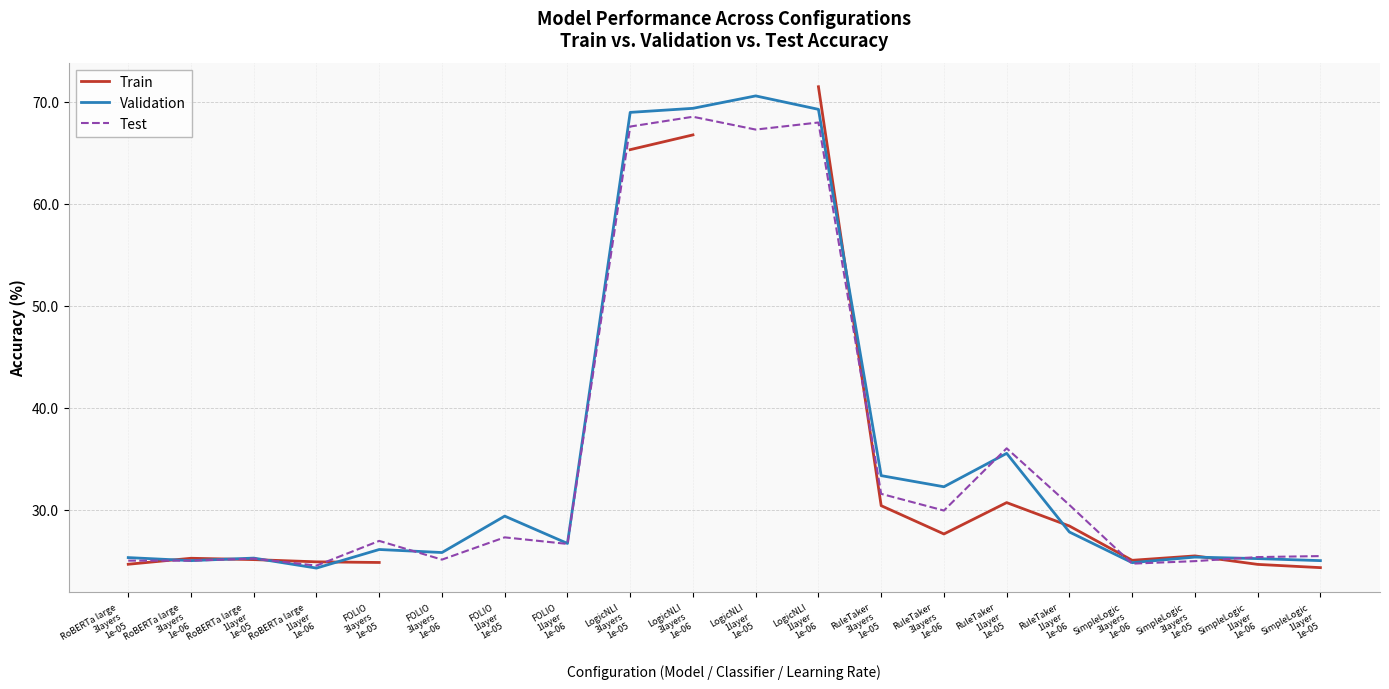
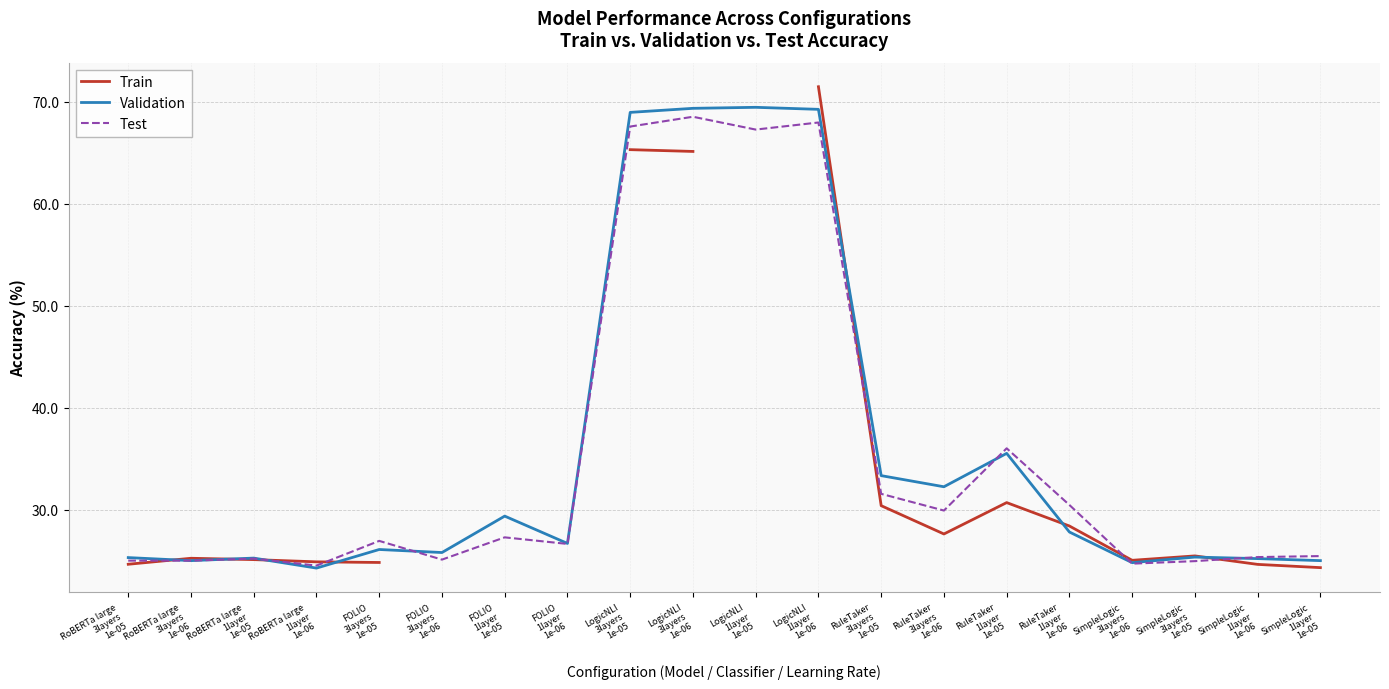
  {
    "Train": {
      "RoBERTa large 3layers 1e-05": 24.6,
      "RoBERTa large 1layer 1e-06": 24.9,
      "FOLIO 3layers 1e-05": 24.8,
      "FOLIO 1layer 1e-05": 25.5,
      "LogicNLI 3layers 1e-05": 65.3,
-     "LogicNLI 3layers 1e-06": 66.7,
+     "LogicNLI 3layers 1e-06": 65.1,
      "LogicNLI 1layer 1e-06": 71.5,
      "RuleTaker 3layers 1e-05": 30.4,
      "RuleTaker 3layers 1e-06": 27.6,
      "RuleTaker 1layer 1e-05": 30.7,
      "RuleTaker 1layer 1e-06": 28.4,
      "SimpleLogic 1layer 1e-06": 24.6,
      "SimpleLogic 1layer 1e-05": 24.3
    },
    "Validation": {
      "RoBERTa large 3layers 1e-05": 25.3,
      "FOLIO 3layers 1e-05": 26.1,
      "FOLIO 3layers 1e-06": 25.8,
      "FOLIO 1layer 1e-05": 29.4,
      "LogicNLI 3layers 1e-05": 68.9,
      "LogicNLI 3layers 1e-06": 69.3,
-     "LogicNLI 1layer 1e-05": 70.6,
+     "LogicNLI 1layer 1e-05": 69.4,
      "LogicNLI 1layer 1e-06": 69.2,
      "RuleTaker 3layers 1e-05": 33.3,
      "RuleTaker 3layers 1e-06": 32.2,
      "RuleTaker 1layer 1e-05": 35.5,
      "RuleTaker 1layer 1e-06": 27.8,
      "SimpleLogic 1layer 1e-05": 25.0
    },
    "Test": {
      "RoBERTa large 3layers 1e-05": 25.0,
      "FOLIO 3layers 1e-05": 26.9,
      "FOLIO 3layers 1e-06": 25.1,
      "FOLIO 1layer 1e-05": 27.3,
      "LogicNLI 3layers 1e-05": 67.6,
      "LogicNLI 3layers 1e-06": 68.5,
      "LogicNLI 1layer 1e-05": 67.3,
      "LogicNLI 1layer 1e-06": 68.0,
      "RuleTaker 3layers 1e-05": 31.5,
      "RuleTaker 3layers 1e-06": 29.9,
      "RuleTaker 1layer 1e-05": 36.0,
      "RuleTaker 1layer 1e-06": 30.5,
      "SimpleLogic 3layers 1e-05": 25.0,
      "SimpleLogic 1layer 1e-05": 25.4
    }
  }
